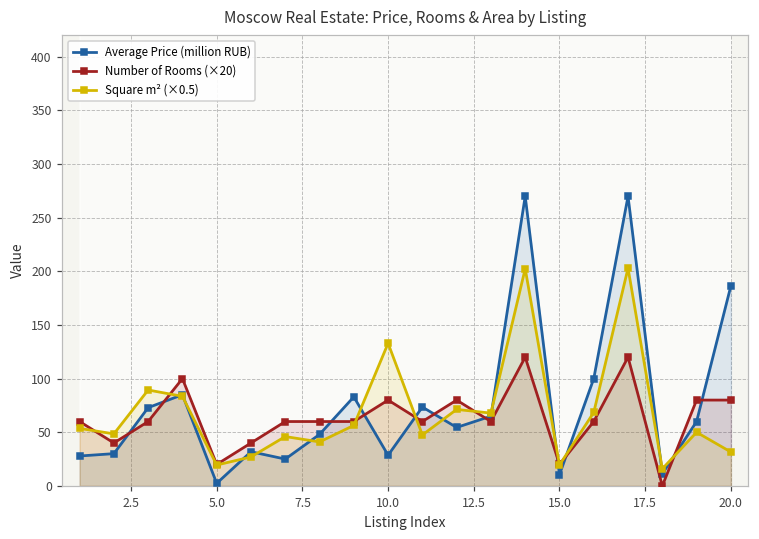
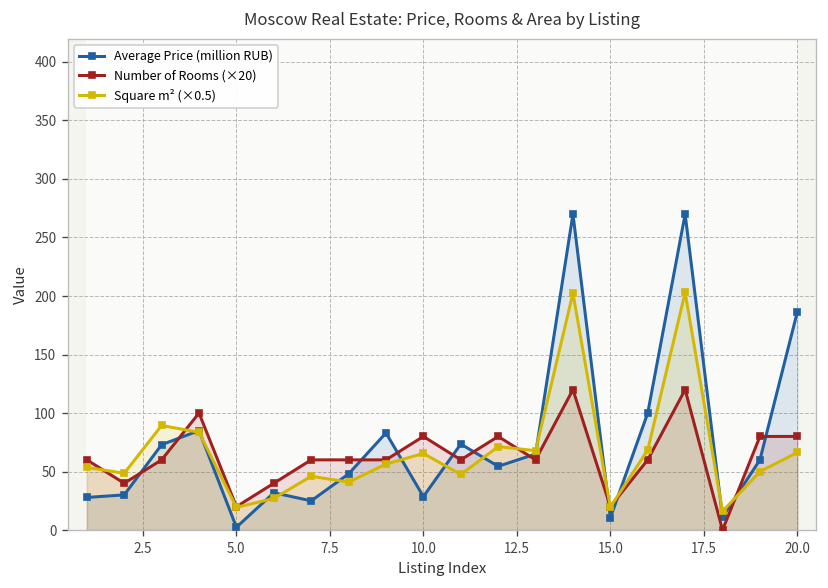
  {
    "Average Price (million RUB)": {
      "5.0": 0,
      "10.0": 30,
      "15.0": 10,
      "20.0": 190
    },
    "Number of Rooms (×20)": {
      "10.0": 80,
      "20.0": 80
    },
    "Square m² (×0.5)": {
-     "10.0": 130,
-     "20.0": 30
+     "10.0": 70,
+     "20.0": 70
    }
  }
